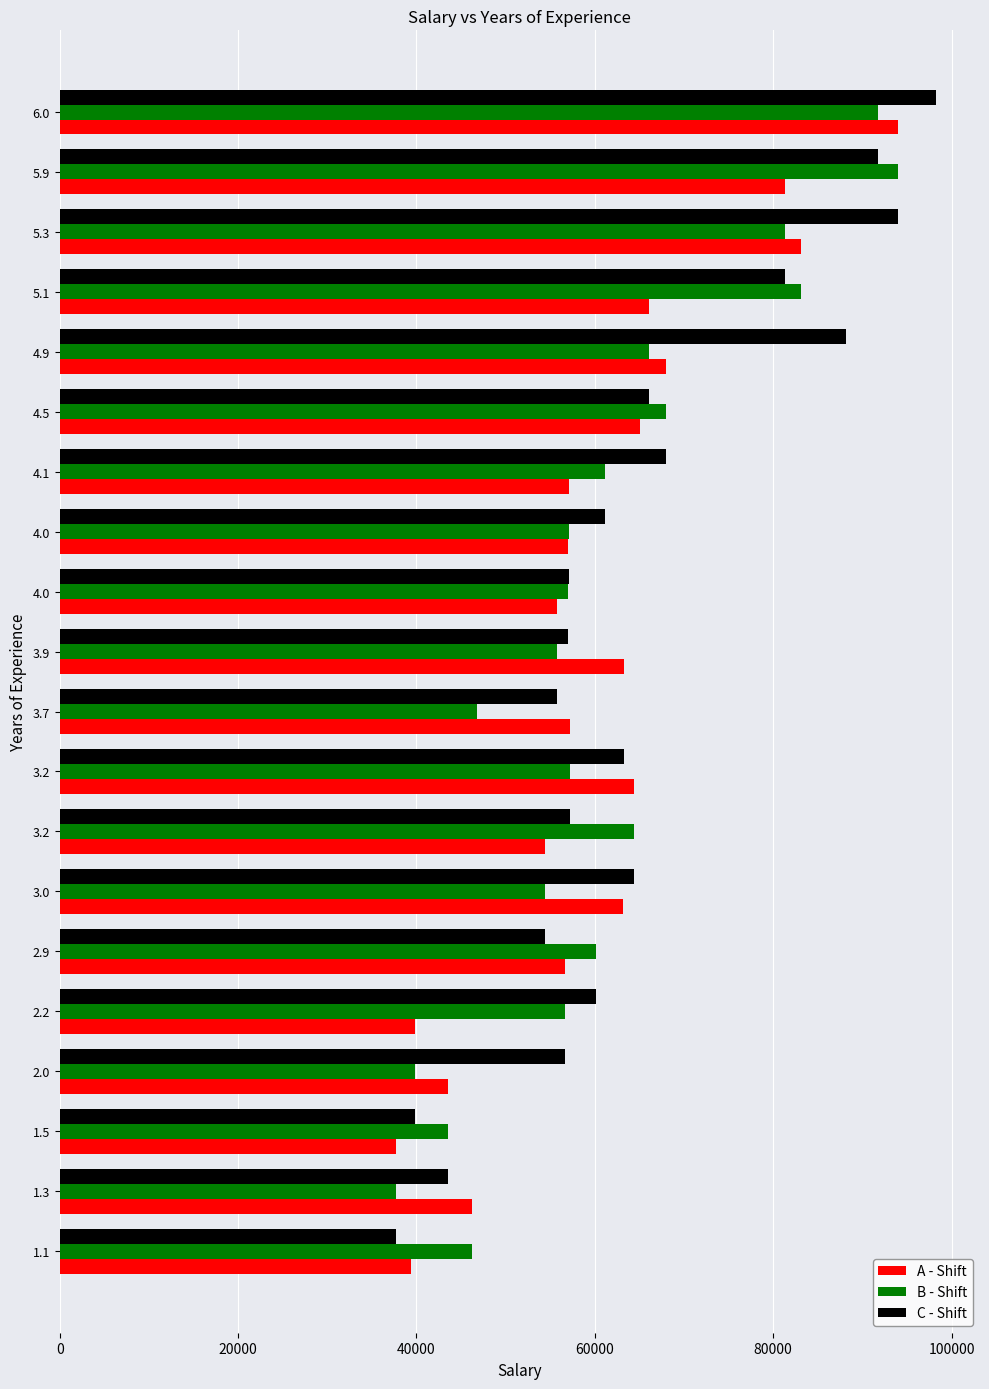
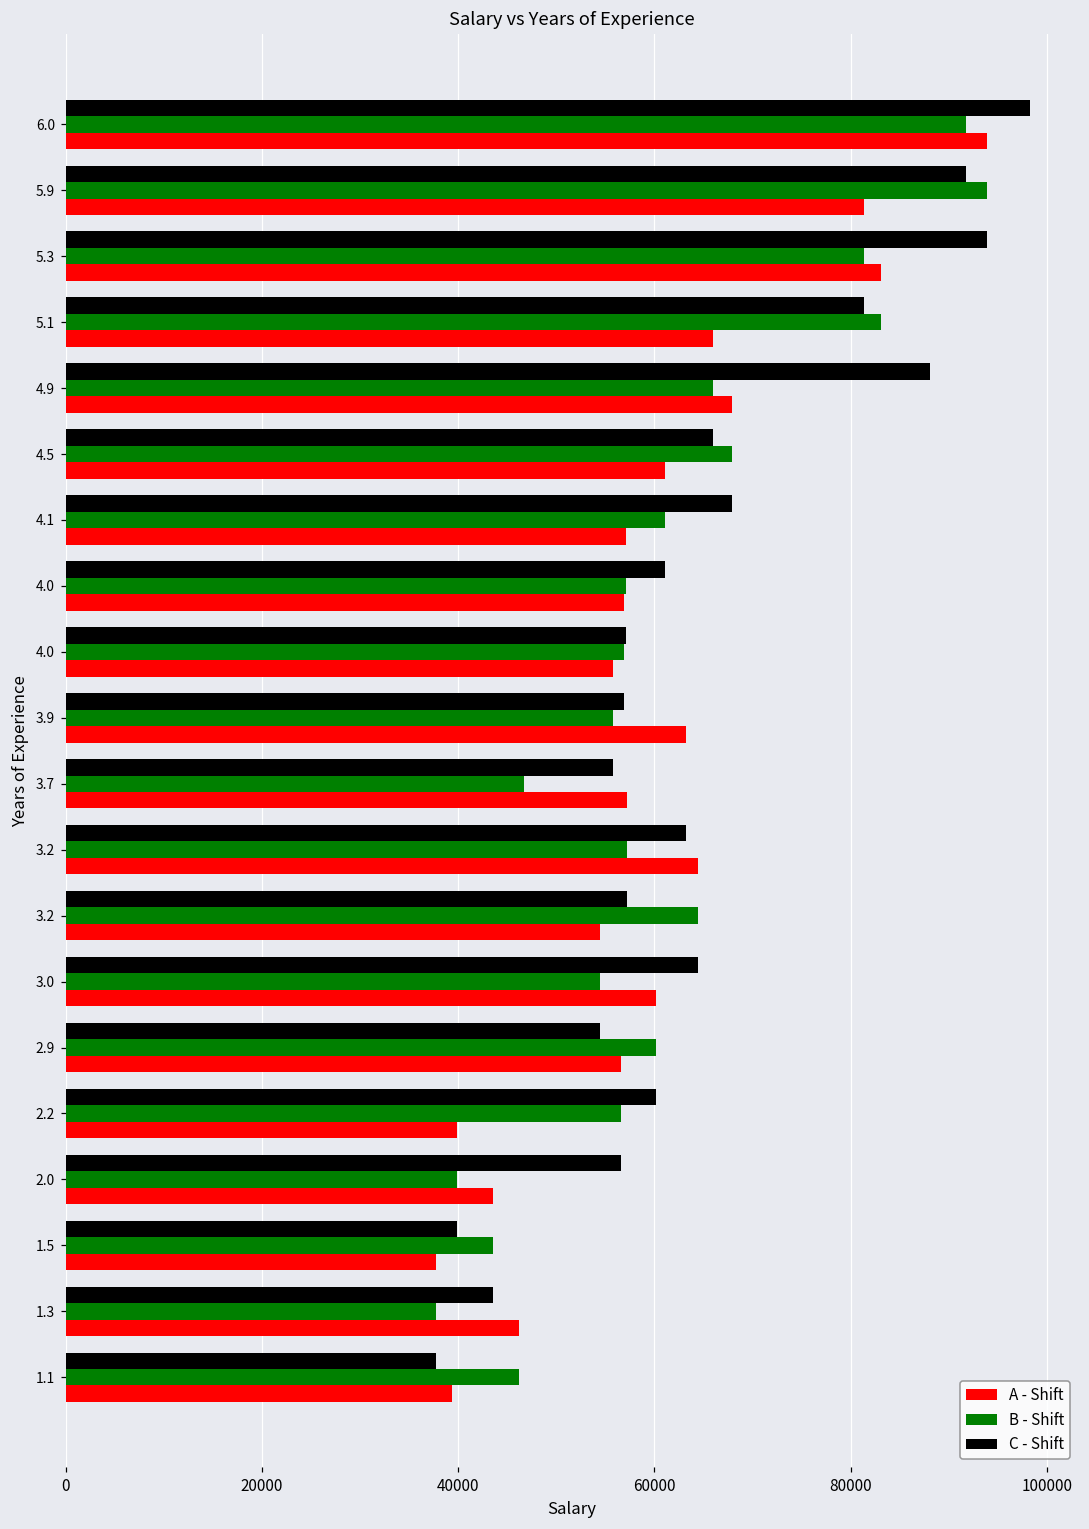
  {
    "A - Shift": {
      "6.0": 94000,
      "5.9": 81000,
      "5.3": 83000,
      "5.1": 66000,
      "4.9": 68000,
-     "4.5": 65000,
+     "4.5": 61000,
      "4.1": 57000,
      "3.9": 63000,
      "3.7": 57000,
-     "3.0": 63000,
+     "3.0": 60000,
      "2.9": 57000,
      "2.2": 40000,
      "2.0": 44000,
      "1.5": 38000,
      "1.3": 46000,
      "1.1": 39000
    },
    "B - Shift": {
      "6.0": 92000,
      "5.9": 94000,
      "5.3": 81000,
      "5.1": 83000,
      "4.9": 66000,
      "4.5": 68000,
      "4.1": 61000,
      "3.9": 56000,
      "3.7": 47000,
      "3.0": 54000,
      "2.9": 60000,
      "2.2": 57000,
      "2.0": 40000,
      "1.5": 44000,
      "1.3": 38000,
      "1.1": 46000
    },
    "C - Shift": {
      "6.0": 98000,
      "5.9": 92000,
      "5.3": 94000,
      "5.1": 81000,
      "4.9": 88000,
      "4.5": 66000,
      "4.1": 68000,
      "3.9": 57000,
      "3.7": 56000,
      "3.0": 64000,
      "2.9": 54000,
      "2.2": 60000,
      "2.0": 57000,
      "1.5": 40000,
      "1.3": 44000,
      "1.1": 38000
    }
  }
